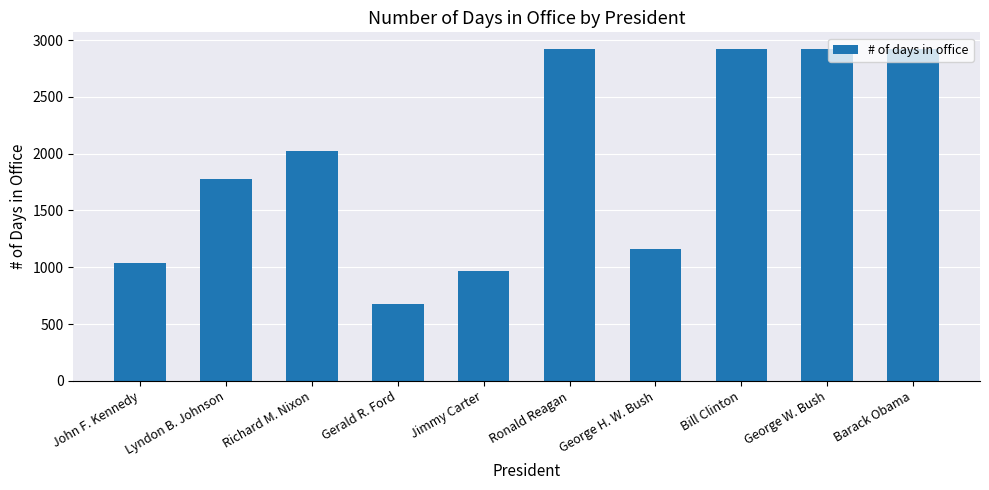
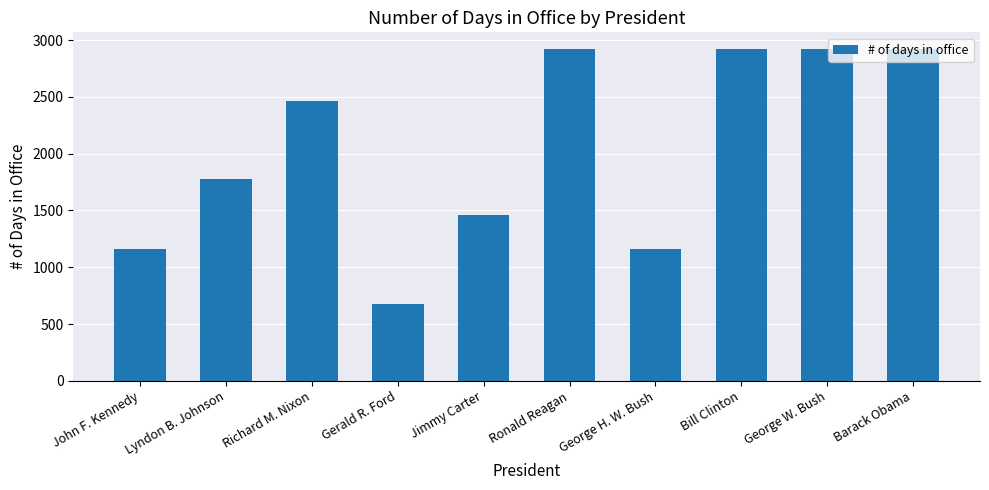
  {
-   "John F. Kennedy": 1040,
+   "John F. Kennedy": 1160,
    "Lyndon B. Johnson": 1780,
-   "Richard M. Nixon": 2030,
+   "Richard M. Nixon": 2460,
    "Gerald R. Ford": 680,
-   "Jimmy Carter": 970,
+   "Jimmy Carter": 1460,
    "Ronald Reagan": 2920,
    "George H. W. Bush": 1160,
    "Bill Clinton": 2920,
    "George W. Bush": 2920
  }
